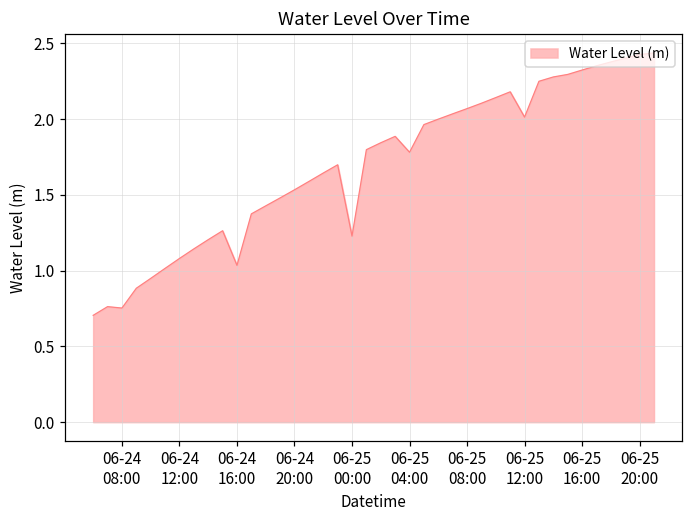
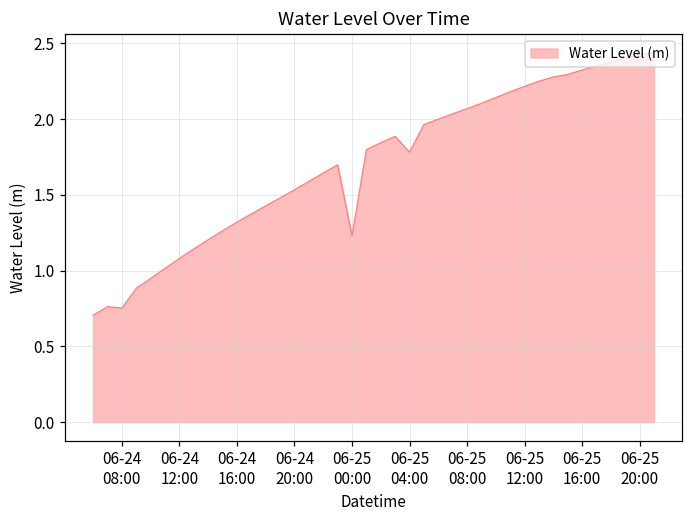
  {
    "06-24 08:00": 0.75,
    "06-24 12:00": 1.08,
-   "06-24 16:00": 1.03,
+   "06-24 16:00": 1.32,
    "06-24 20:00": 1.53,
    "06-25 00:00": 1.23,
    "06-25 04:00": 1.78,
    "06-25 08:00": 2.07,
-   "06-25 12:00": 2.01,
+   "06-25 12:00": 2.22,
    "06-25 16:00": 2.32
  }
